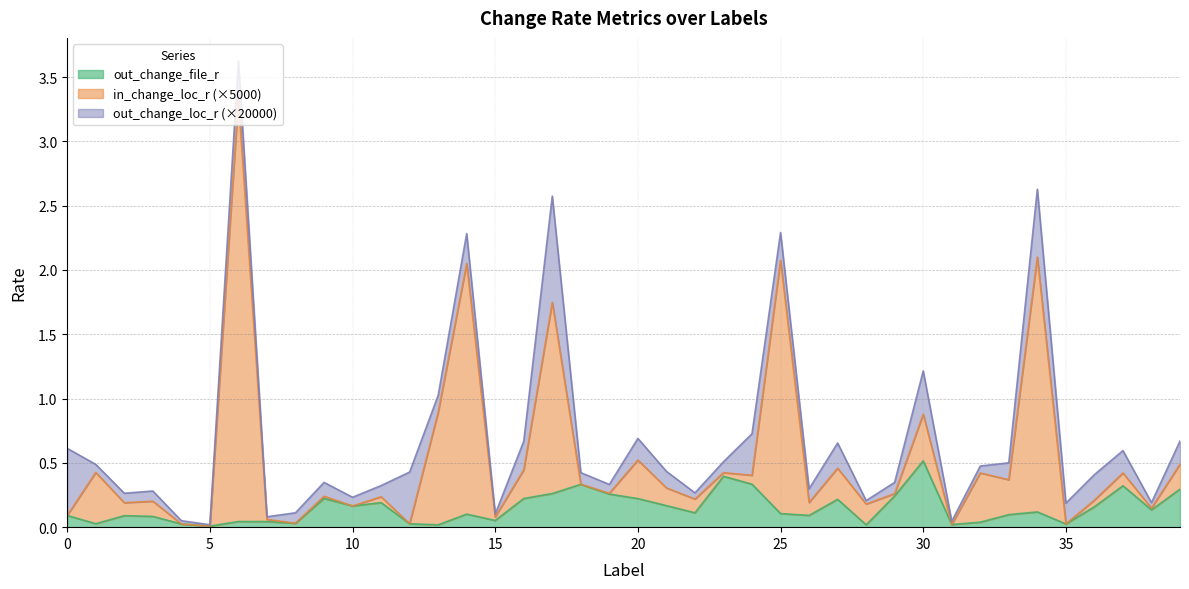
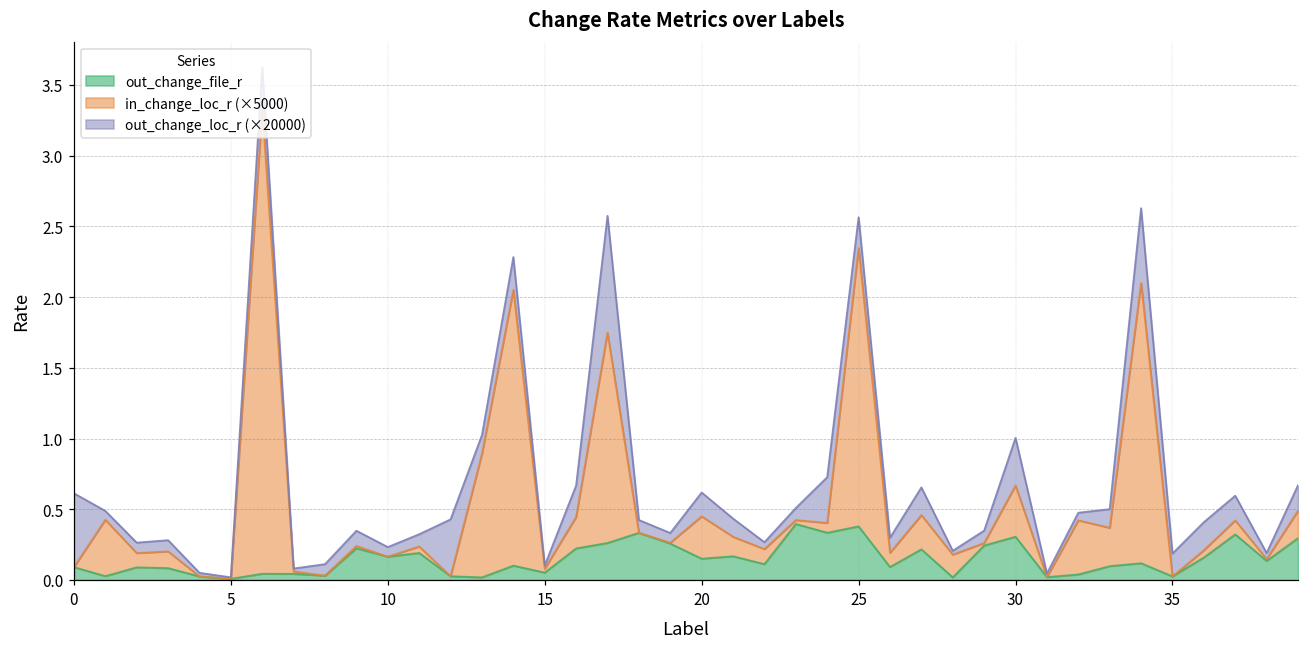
  {
    "out_change_file_r": {
      "15": 0.05,
-     "20": 0.22,
-     "25": 0.11,
-     "30": 0.52
+     "20": 0.15,
+     "25": 0.38,
+     "30": 0.31
    },
    "in_change_loc_r (×5000)": {
      "15": 0.03,
      "20": 0.30,
      "25": 1.97,
      "30": 0.36
    },
    "out_change_loc_r (×20000)": {
      "0": 0.52,
      "10": 0.07,
      "15": 0.02,
      "20": 0.17,
      "25": 0.22,
      "30": 0.34,
      "35": 0.16
    }
  }
